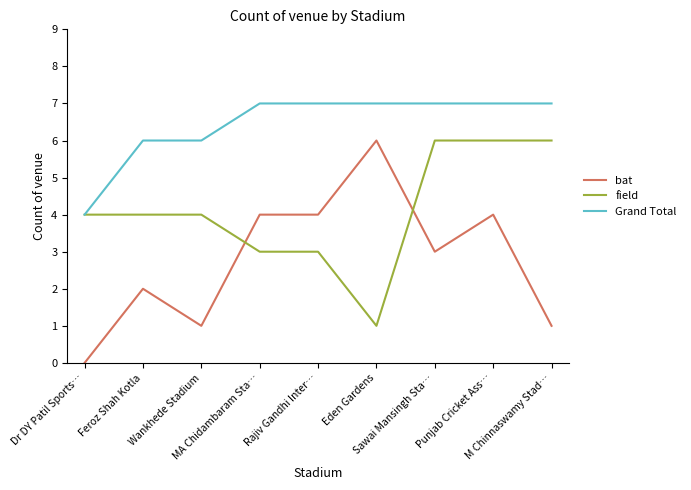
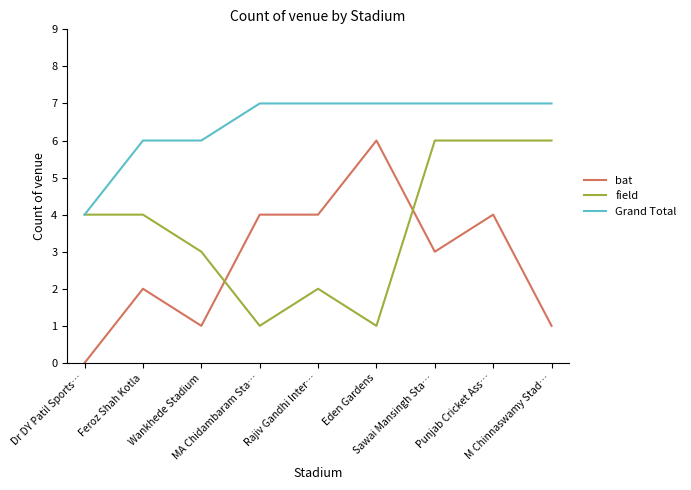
  {
    "bat": {
      "Dr DY Patil Sports…": 0,
      "Feroz Shah Kotla": 2,
      "Wankhede Stadium": 1,
      "MA Chidambaram Sta…": 4,
      "Rajiv Gandhi Inter…": 4,
      "Eden Gardens": 6,
      "Sawai Mansingh Sta…": 3,
      "Punjab Cricket Ass…": 4,
      "M Chinnaswamy Stad…": 1
    },
    "field": {
      "Feroz Shah Kotla": 4,
-     "Wankhede Stadium": 4,
-     "MA Chidambaram Sta…": 3,
-     "Rajiv Gandhi Inter…": 3,
+     "Wankhede Stadium": 3,
+     "MA Chidambaram Sta…": 1,
+     "Rajiv Gandhi Inter…": 2,
      "Eden Gardens": 1,
      "Sawai Mansingh Sta…": 6,
      "Punjab Cricket Ass…": 6,
      "M Chinnaswamy Stad…": 6
    },
    "Grand Total": {
      "Feroz Shah Kotla": 6,
      "Wankhede Stadium": 6,
      "MA Chidambaram Sta…": 7,
      "Rajiv Gandhi Inter…": 7,
      "Eden Gardens": 7,
      "Sawai Mansingh Sta…": 7,
      "Punjab Cricket Ass…": 7,
      "M Chinnaswamy Stad…": 7
    }
  }
